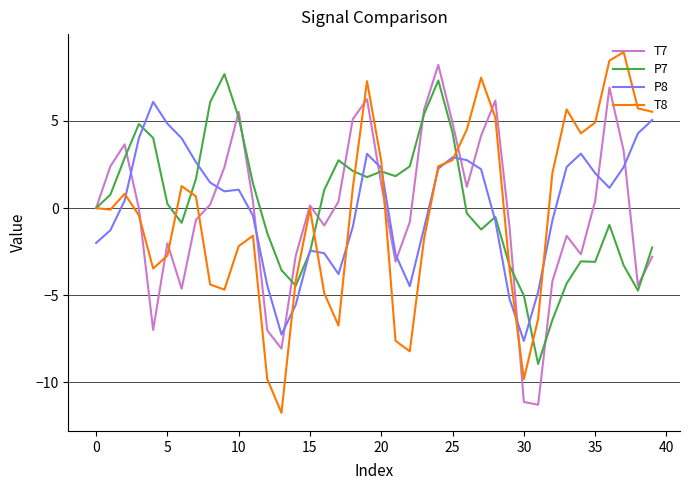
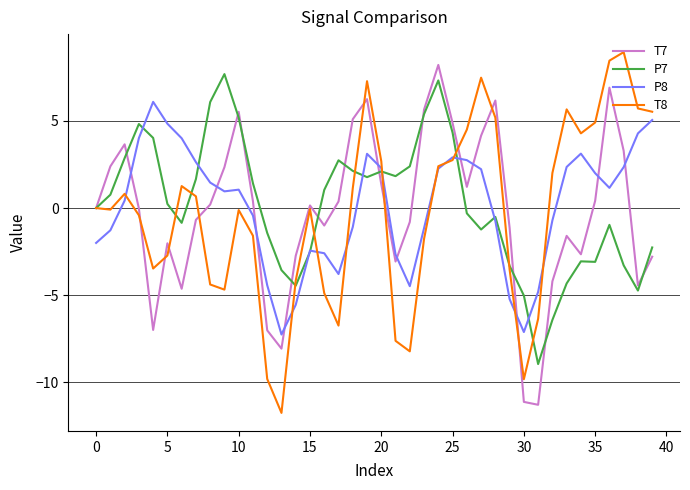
  {
    "T7": {
      "5": -2.0,
      "10": 5.5,
      "15": 0.2,
      "20": 1.4,
      "25": 4.9,
      "30": -11.1,
      "35": 0.4
    },
    "P7": {
      "5": 0.2,
      "10": 5.2,
      "20": 2.1,
      "25": 4.3,
      "30": -5.0,
      "35": -3.1
    },
    "P8": {
      "0": -2.0,
      "5": 4.8,
      "10": 1.1,
      "20": 2.3,
      "25": 2.9,
-     "30": -7.6,
+     "30": -7.1,
      "35": 2.0
    },
    "T8": {
      "5": -2.7,
-     "10": -2.2,
+     "10": -0.1,
      "15": -0.1,
      "20": 2.7,
      "25": 2.8,
      "30": -9.8,
      "35": 4.9
    }
  }
